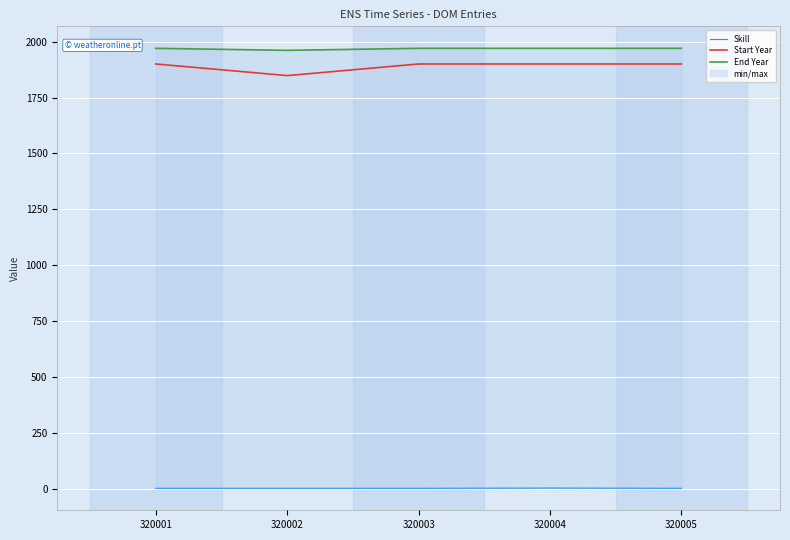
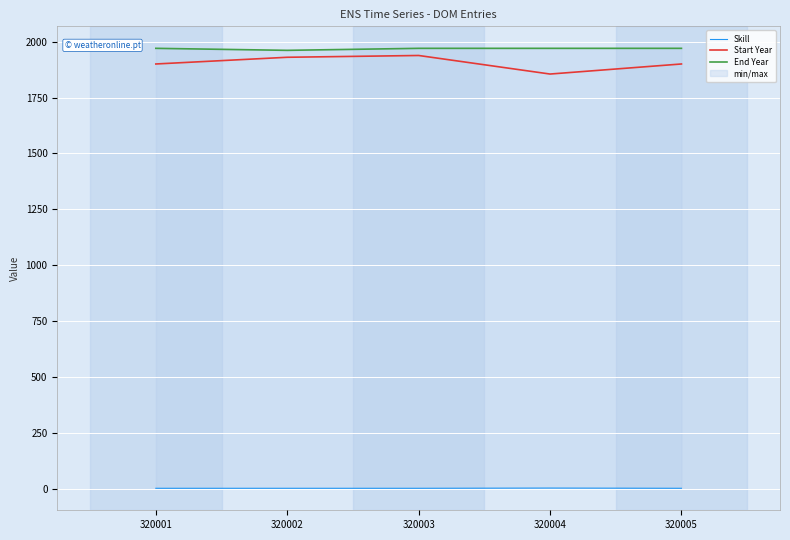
  {
    "Skill": {
      "320001": 0,
      "320002": 0,
      "320003": 0,
      "320004": 0,
      "320005": 0
    },
    "Start Year": {
      "320001": 1900,
-     "320002": 1850,
-     "320003": 1900,
-     "320004": 1900,
+     "320002": 1930,
+     "320003": 1940,
+     "320004": 1860,
      "320005": 1900
    },
    "min/max": {
      "320001": 1970,
      "320002": 1960,
      "320003": 1970,
      "320004": 1970,
      "320005": 1970
    }
  }
